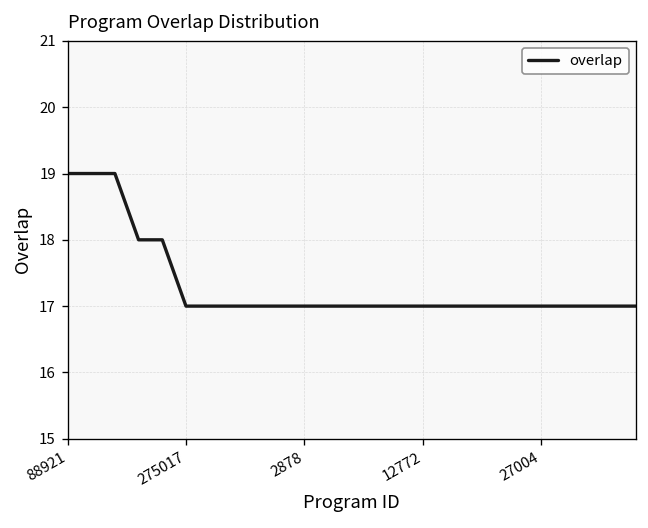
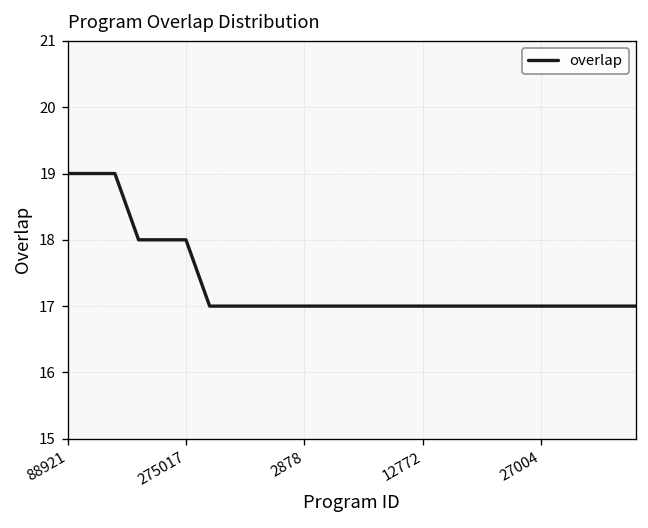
  {
    "88921": 19,
-   "275017": 17,
+   "275017": 18,
    "2878": 17,
    "12772": 17,
    "27004": 17
  }
